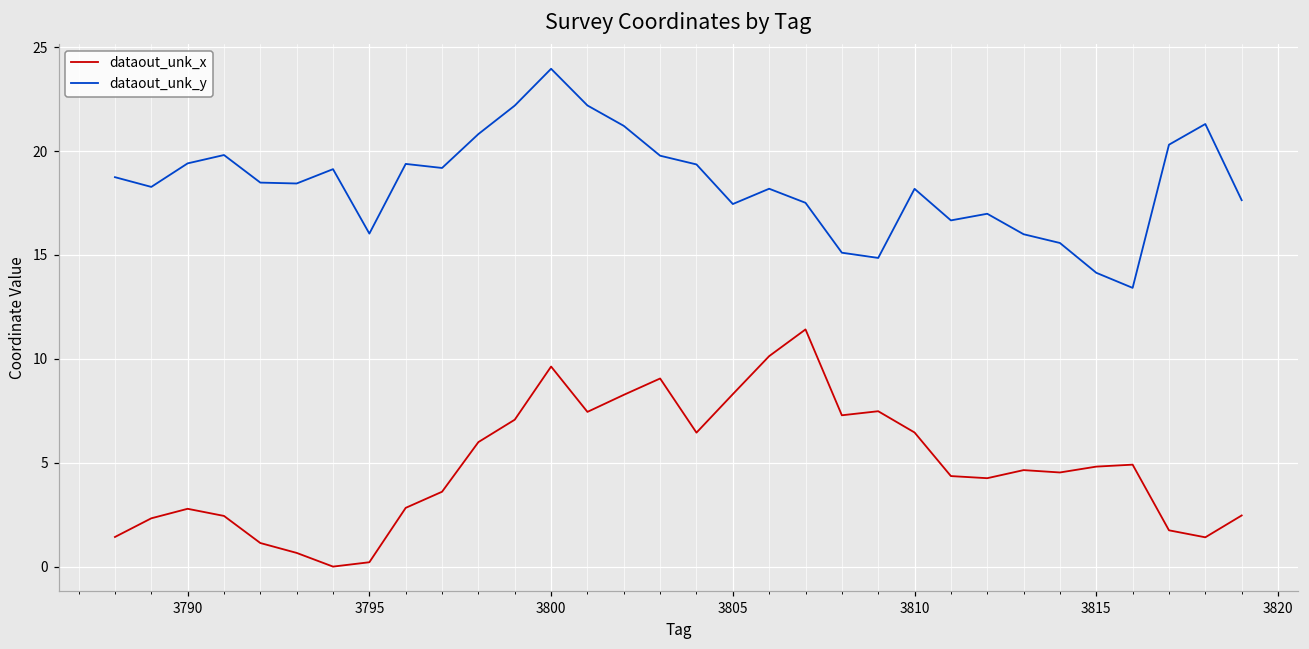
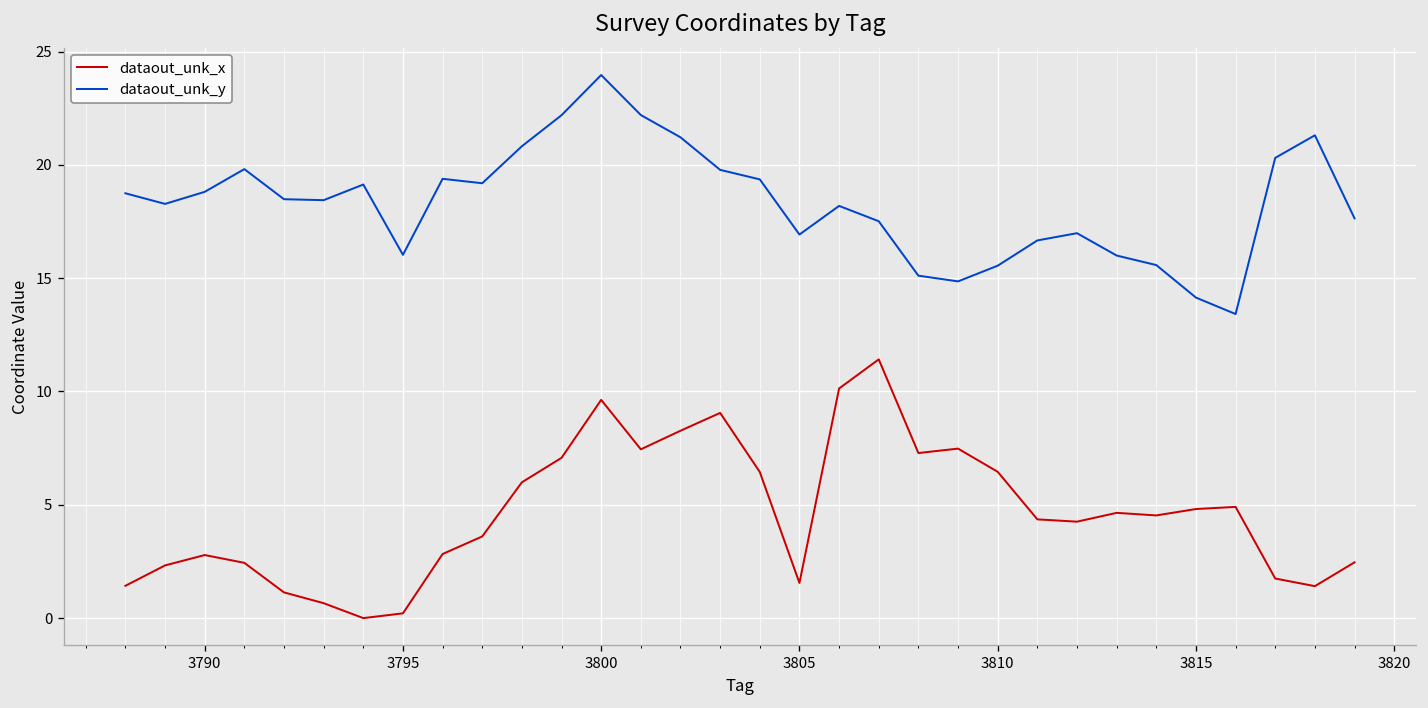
  {
    "dataout_unk_x": {
      "3790": 2.8,
      "3795": 0.2,
      "3800": 9.6,
-     "3805": 8.3,
+     "3805": 1.6,
      "3810": 6.5,
      "3815": 4.8
    },
    "dataout_unk_y": {
-     "3790": 19.4,
+     "3790": 18.8,
      "3795": 16.0,
      "3800": 24.0,
-     "3805": 17.5,
-     "3810": 18.2,
+     "3805": 16.9,
+     "3810": 15.6,
      "3815": 14.1
    }
  }
